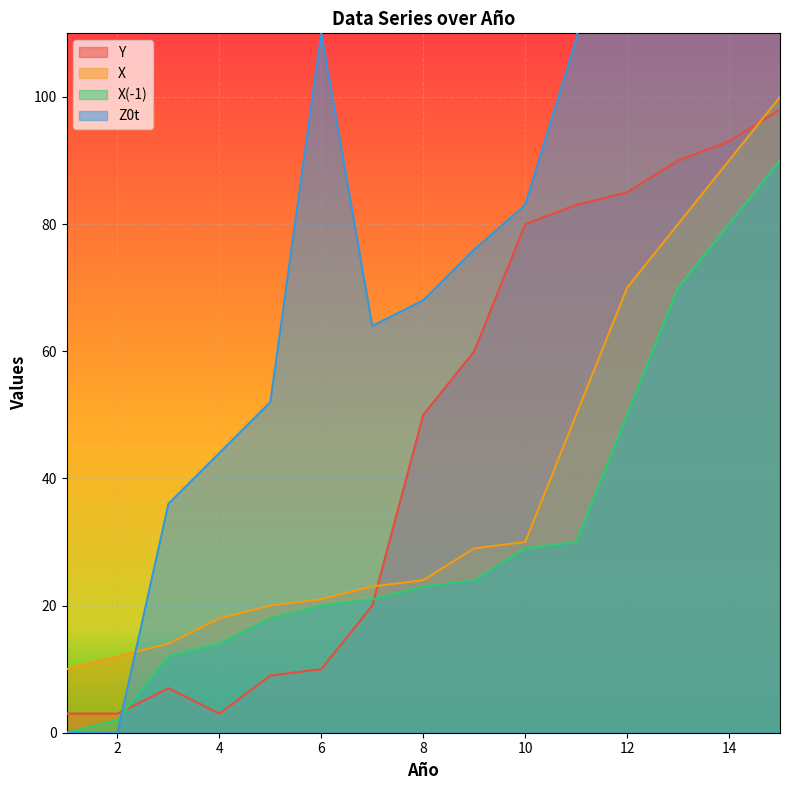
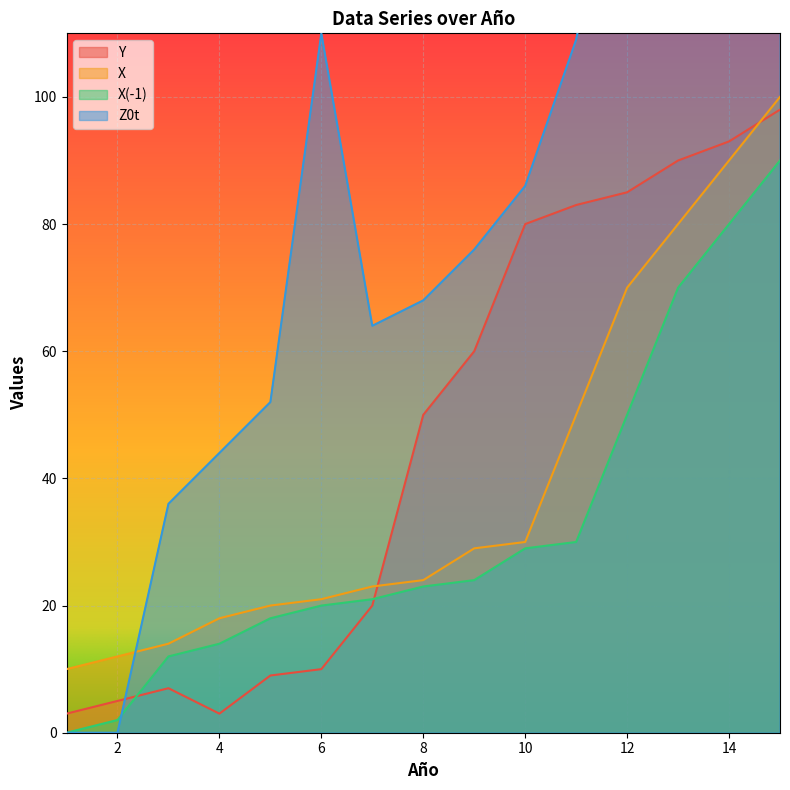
  {
    "Y": {
-     "2": 3,
+     "2": 5,
      "4": 3,
      "6": 10,
      "8": 50,
      "10": 80,
      "12": 85,
      "14": 93
    },
    "X": {
      "2": 12,
      "4": 18,
      "6": 21,
      "8": 24,
      "10": 30,
      "12": 70,
      "14": 90
    },
    "X(-1)": {
      "2": 2,
      "4": 14,
      "6": 20,
      "8": 23,
      "10": 29,
      "12": 50,
      "14": 80
    },
    "Z0t": {
      "2": 0,
      "4": 44,
      "6": 110,
      "8": 68,
-     "10": 83
+     "10": 86
    }
  }
